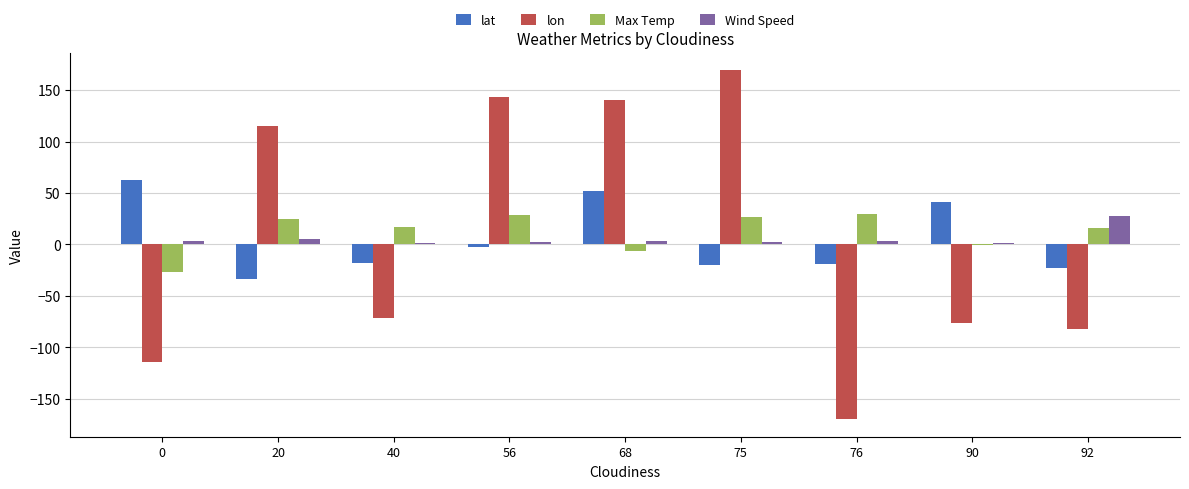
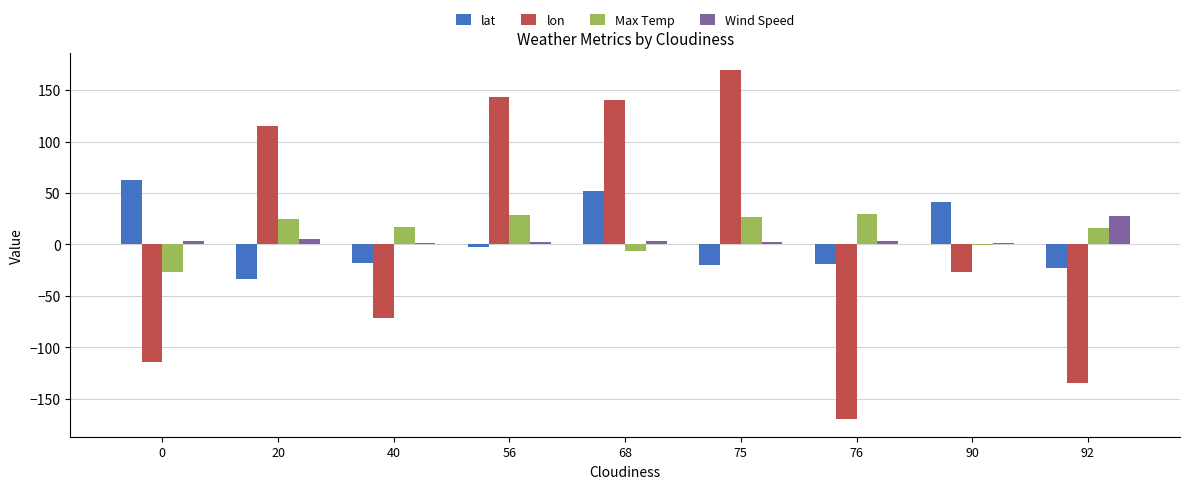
  {
    "lat": {
      "0": 62,
      "20": -34,
      "40": -18,
      "56": -3,
      "68": 52,
      "75": -20,
      "76": -19,
      "90": 41,
      "92": -23
    },
    "lon": {
      "0": -114,
      "20": 115,
      "40": -71,
      "56": 143,
      "68": 140,
      "75": 169,
      "76": -170,
-     "90": -76,
-     "92": -82
+     "90": -27,
+     "92": -135
    },
    "Max Temp": {
      "0": -27,
      "20": 24,
      "40": 17,
      "56": 29,
      "68": -6,
      "75": 27,
      "76": 30,
      "92": 16
    },
    "Wind Speed": {
      "0": 4,
      "20": 5,
      "68": 3,
      "76": 4,
      "92": 28
    }
  }
